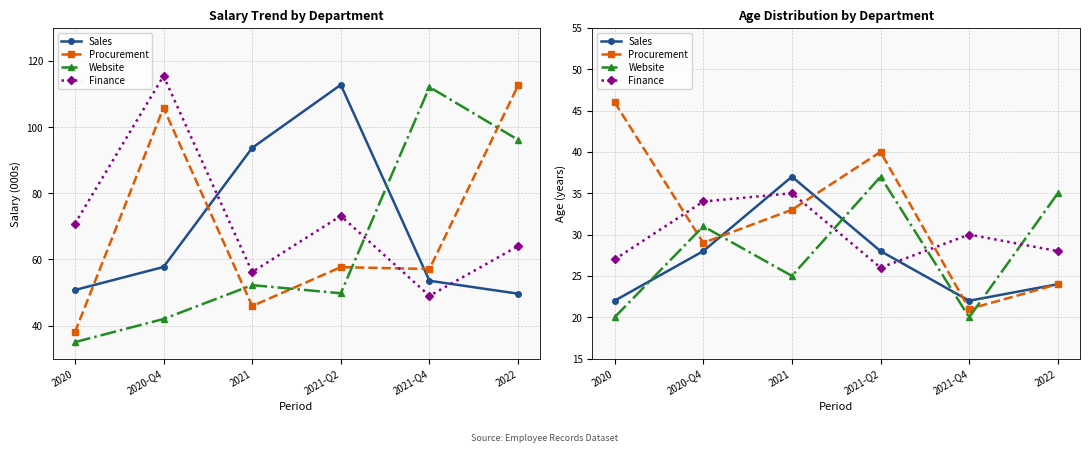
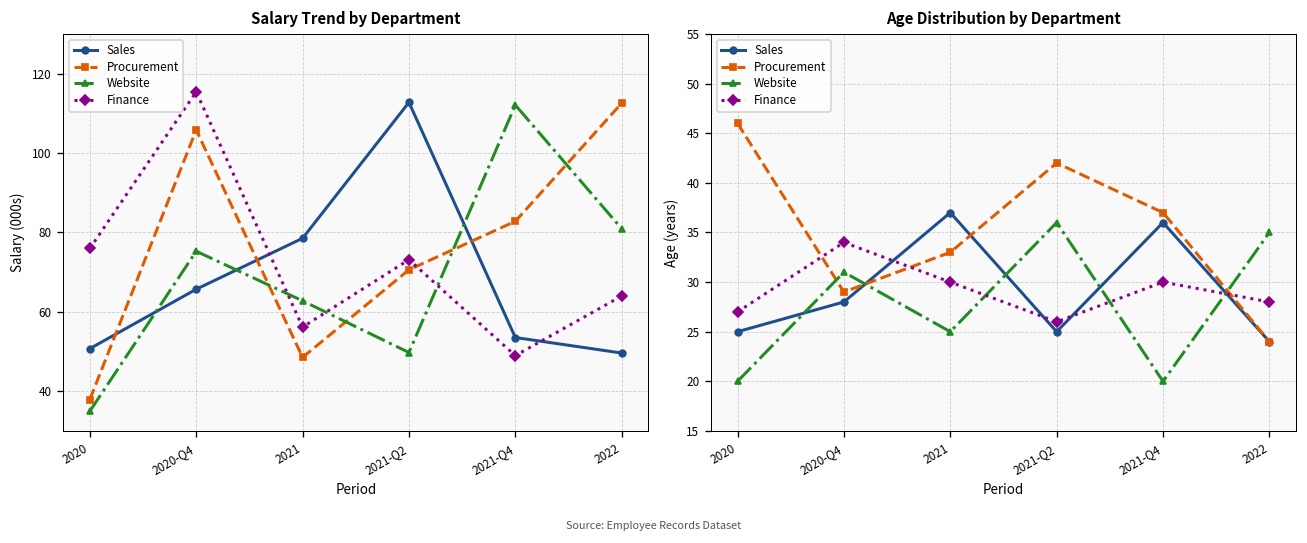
  {
    "Salary Trend by Department": {
      "Sales": {
        "2020": 51,
-       "2020-Q4": 58,
-       "2021": 94,
+       "2020-Q4": 66,
+       "2021": 79,
        "2021-Q2": 113,
        "2021-Q4": 54,
        "2022": 50
      },
      "Procurement": {
        "2020": 38,
        "2020-Q4": 106,
-       "2021": 46,
-       "2021-Q2": 58,
-       "2021-Q4": 57,
+       "2021": 49,
+       "2021-Q2": 71,
+       "2021-Q4": 83,
        "2022": 113
      },
      "Website": {
        "2020": 35,
-       "2020-Q4": 42,
-       "2021": 52,
+       "2020-Q4": 75,
+       "2021": 63,
        "2021-Q2": 50,
        "2021-Q4": 112,
-       "2022": 96
+       "2022": 81
      },
      "Finance": {
-       "2020": 71,
+       "2020": 76,
        "2020-Q4": 115,
        "2021": 56,
        "2021-Q2": 73,
        "2021-Q4": 49,
        "2022": 64
      }
    },
    "Age Distribution by Department": {
      "Sales": {
-       "2020": 22,
+       "2020": 25,
        "2020-Q4": 28,
        "2021": 37,
-       "2021-Q2": 28,
-       "2021-Q4": 22
+       "2021-Q2": 25,
+       "2021-Q4": 36
      },
      "Procurement": {
        "2020": 46,
        "2020-Q4": 29,
        "2021": 33,
-       "2021-Q2": 40,
-       "2021-Q4": 21
+       "2021-Q2": 42,
+       "2021-Q4": 37
      },
      "Website": {
        "2020": 20,
        "2020-Q4": 31,
        "2021": 25,
-       "2021-Q2": 37,
+       "2021-Q2": 36,
        "2021-Q4": 20,
        "2022": 35
      },
      "Finance": {
        "2020": 27,
        "2020-Q4": 34,
-       "2021": 35,
+       "2021": 30,
        "2021-Q2": 26,
        "2021-Q4": 30,
        "2022": 28
      }
    }
  }
